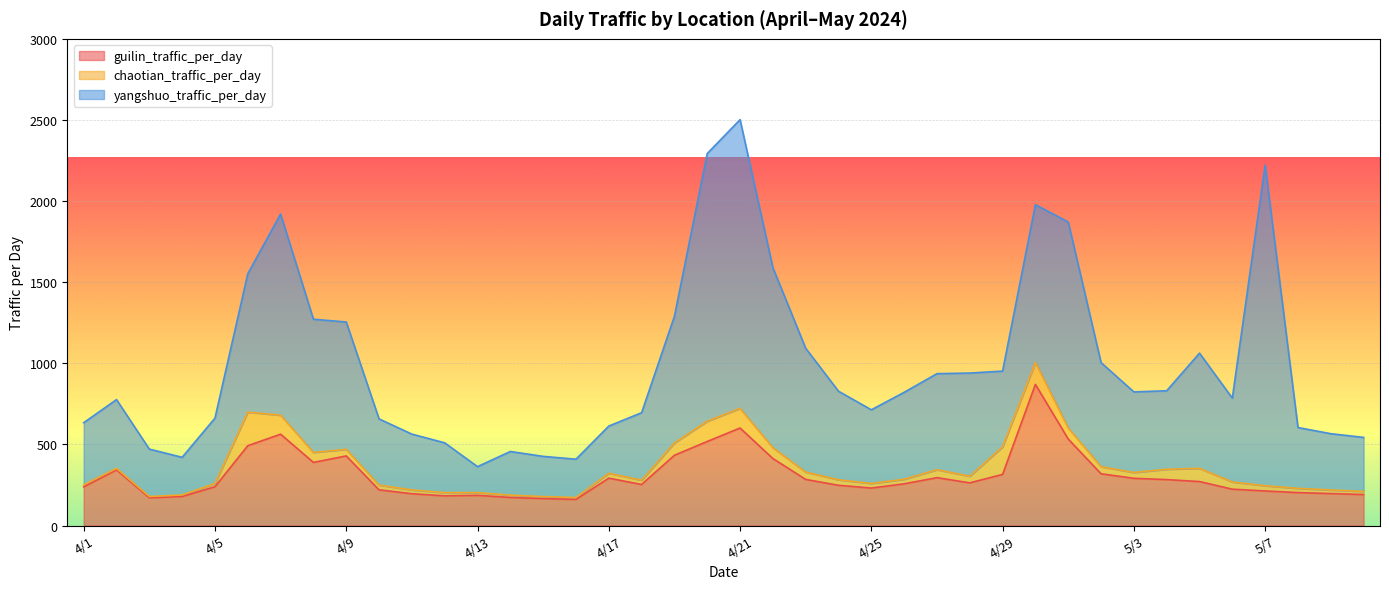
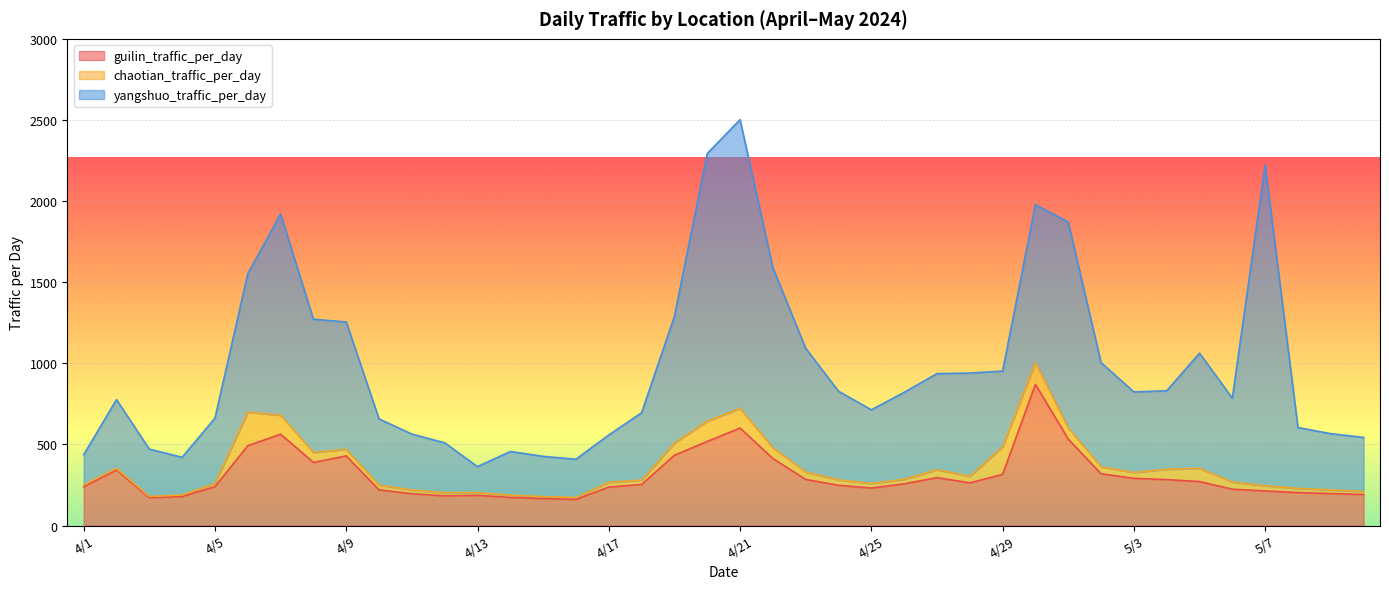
  {
    "guilin_traffic_per_day": {
      "4/5": 240,
      "4/9": 430,
      "4/13": 190,
-     "4/17": 290,
+     "4/17": 240,
      "4/21": 600,
      "4/25": 230,
      "4/29": 320,
      "5/3": 290,
      "5/7": 210
    },
    "chaotian_traffic_per_day": {
      "4/5": 20,
      "4/9": 40,
      "4/13": 20,
      "4/17": 30,
      "4/21": 120,
      "4/25": 30,
      "4/29": 170,
      "5/3": 40,
      "5/7": 30
    },
    "yangshuo_traffic_per_day": {
-     "4/1": 380,
+     "4/1": 190,
      "4/5": 400,
      "4/9": 780,
      "4/13": 160,
      "4/17": 290,
      "4/21": 1780,
      "4/25": 450,
      "4/29": 470,
      "5/3": 500,
      "5/7": 1980
    }
  }
